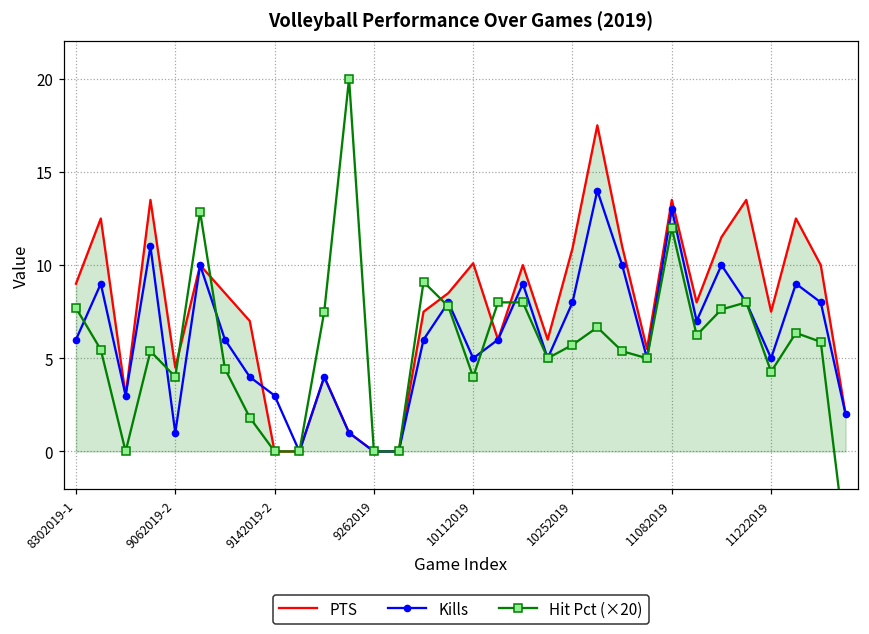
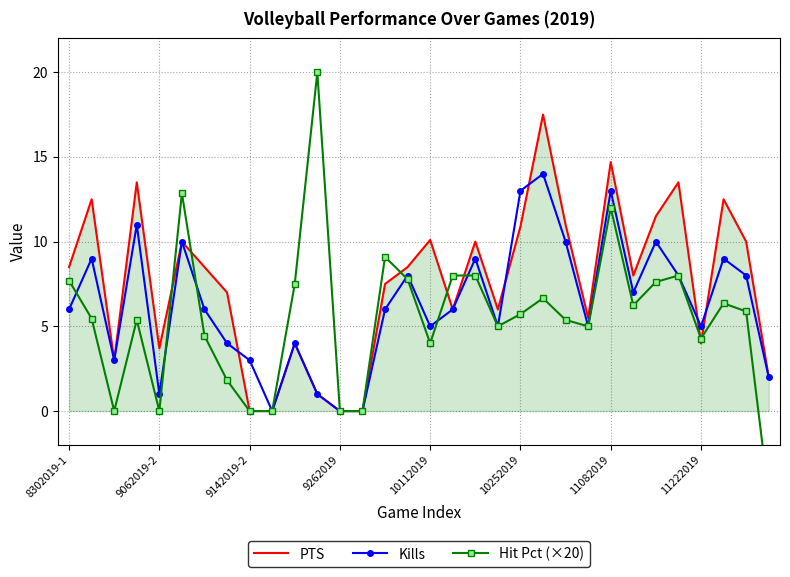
  {
    "PTS": {
-     "8302019-1": 9.0,
-     "9062019-2": 4.5,
+     "8302019-1": 8.5,
+     "9062019-2": 3.7,
      "10112019": 10.1,
      "10252019": 10.9,
-     "11082019": 13.5,
-     "11222019": 7.5
+     "11082019": 14.7,
+     "11222019": 4.0
    },
    "Kills": {
      "8302019-1": 6,
      "9062019-2": 1,
      "9142019-2": 3,
      "10112019": 5,
-     "10252019": 8,
+     "10252019": 13,
      "11082019": 13,
      "11222019": 5
    },
    "Hit Pct (×20)": {
      "8302019-1": 7.7,
-     "9062019-2": 4.0,
+     "9062019-2": 0.0,
      "10112019": 4.0,
      "10252019": 5.7,
      "11082019": 12.0,
      "11222019": 4.3
    }
  }
